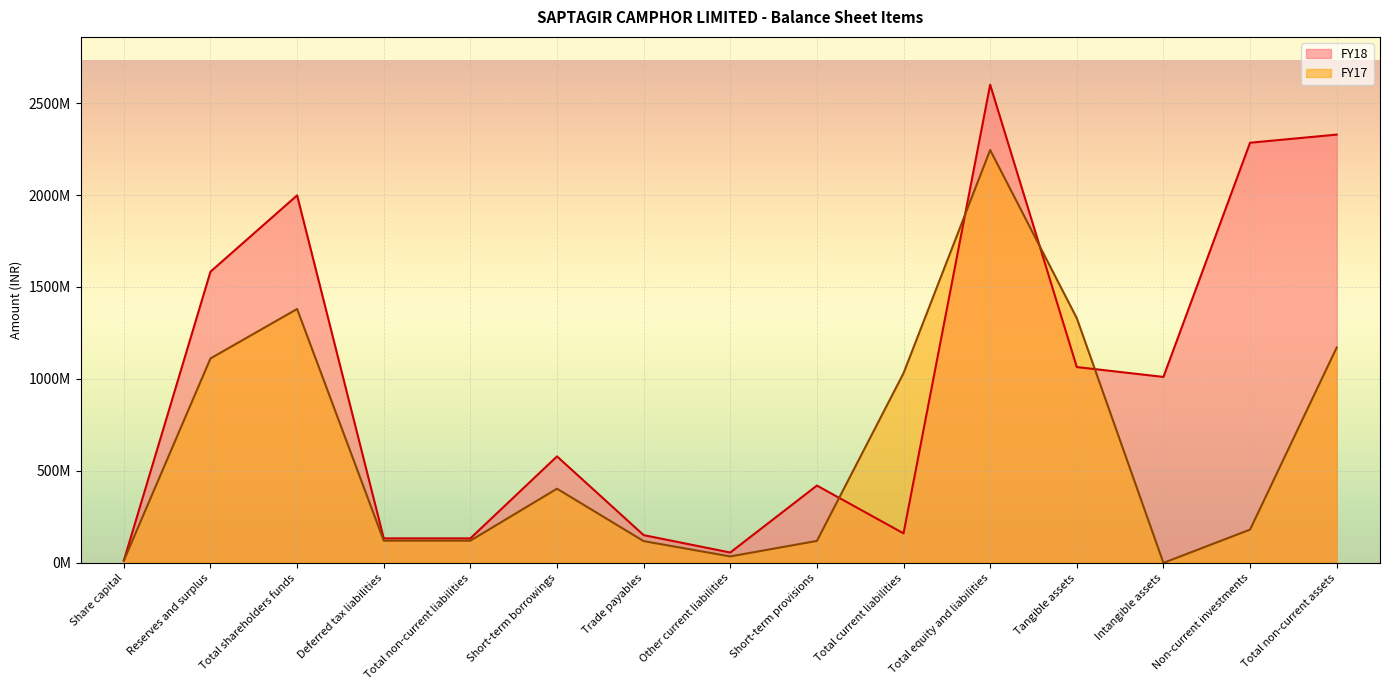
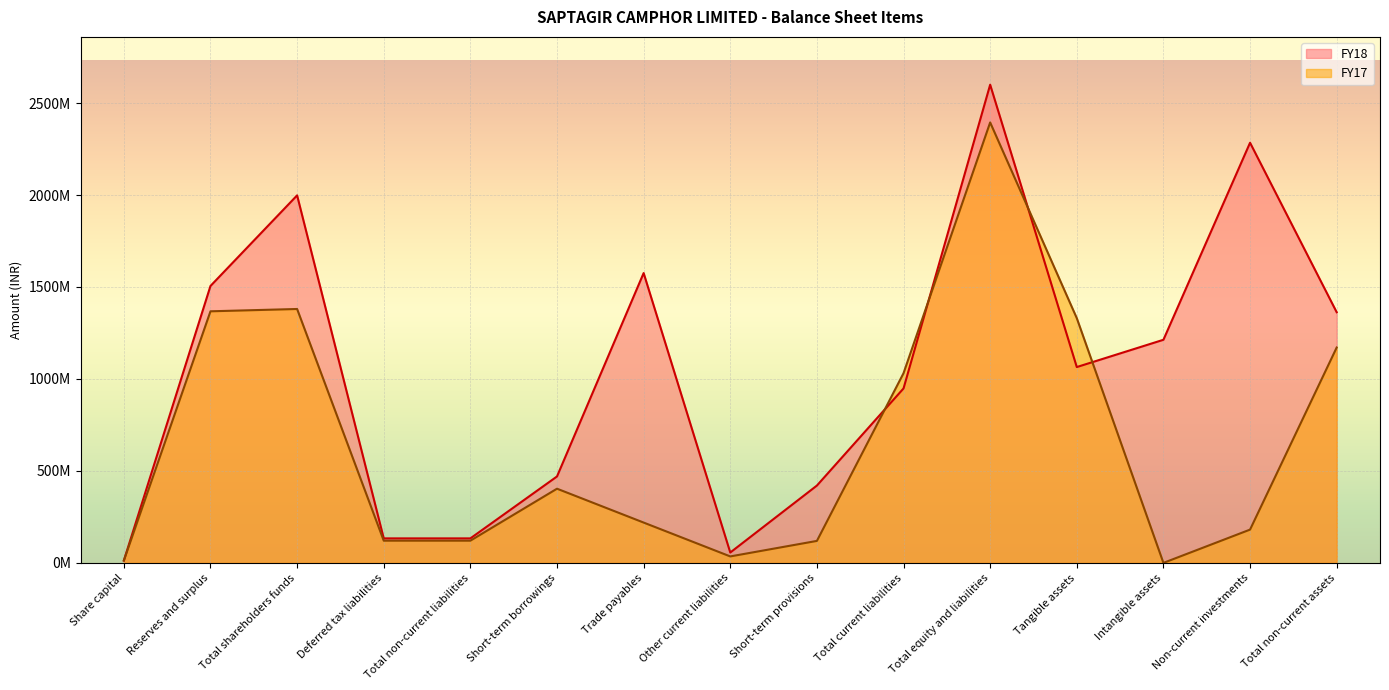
  {
    "FY18": {
-     "Reserves and surplus": 1580000000,
+     "Reserves and surplus": 1510000000,
      "Total shareholders funds": 2000000000,
-     "Short-term borrowings": 580000000,
-     "Trade payables": 150000000,
+     "Short-term borrowings": 470000000,
+     "Trade payables": 1580000000,
      "Other current liabilities": 60000000,
      "Short-term provisions": 420000000,
-     "Total current liabilities": 160000000,
+     "Total current liabilities": 950000000,
      "Total equity and liabilities": 2600000000,
      "Tangible assets": 1060000000,
-     "Intangible assets": 1010000000,
+     "Intangible assets": 1210000000,
      "Non-current investments": 2280000000,
-     "Total non-current assets": 2330000000
+     "Total non-current assets": 1360000000
    },
    "FY17": {
-     "Reserves and surplus": 1110000000,
+     "Reserves and surplus": 1370000000,
      "Total shareholders funds": 1380000000,
      "Short-term borrowings": 400000000,
-     "Trade payables": 120000000,
+     "Trade payables": 220000000,
      "Other current liabilities": 40000000,
      "Short-term provisions": 120000000,
      "Total current liabilities": 1030000000,
-     "Total equity and liabilities": 2240000000,
+     "Total equity and liabilities": 2390000000,
      "Tangible assets": 1330000000,
      "Intangible assets": 0,
      "Non-current investments": 180000000,
      "Total non-current assets": 1170000000
    }
  }
